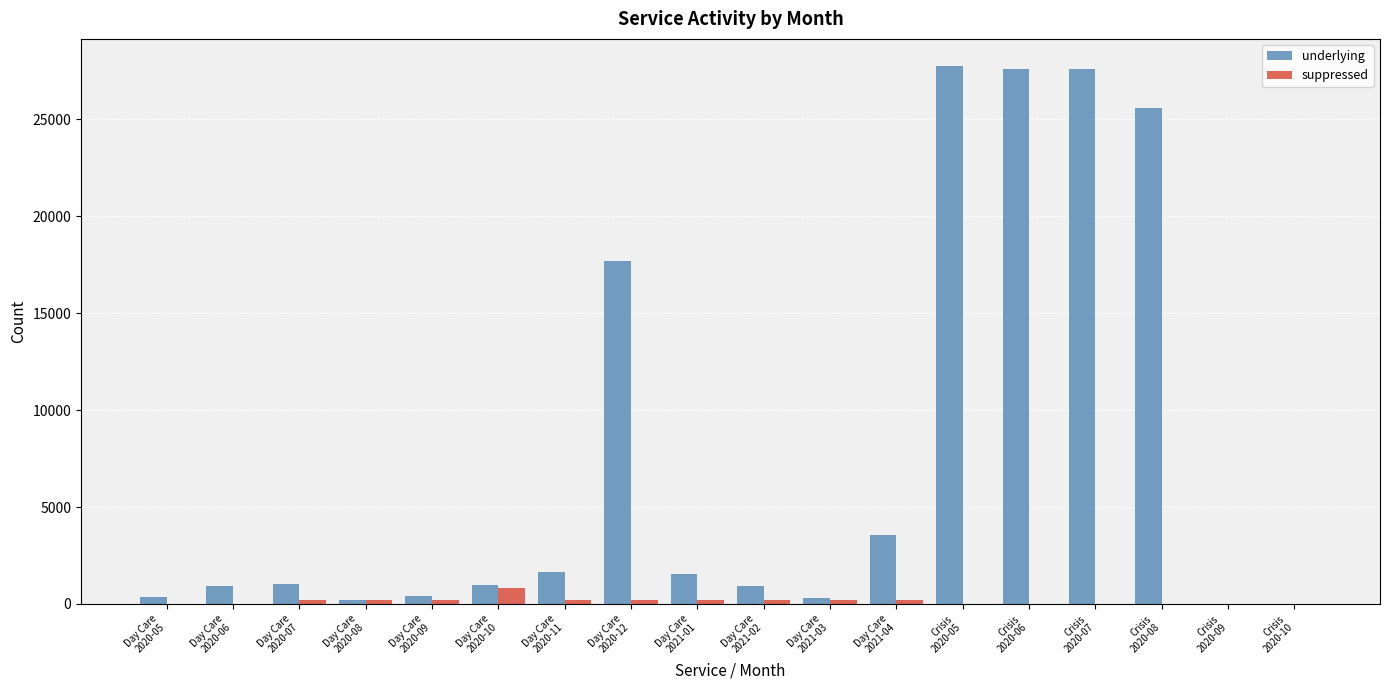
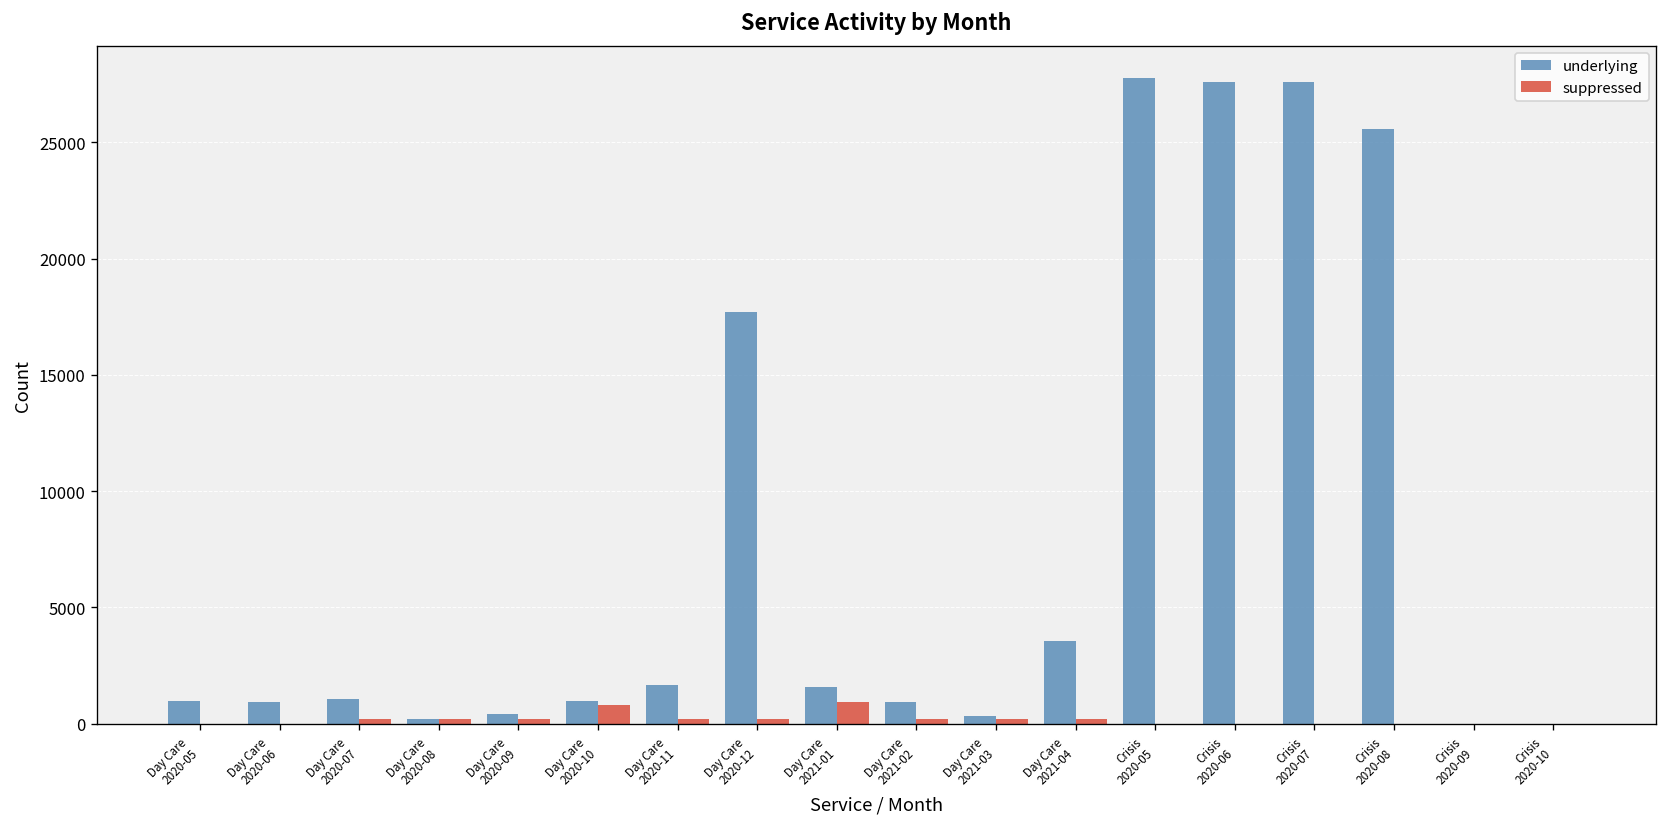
  {
    "underlying": {
-     "Day Care 2020-05": 300,
+     "Day Care 2020-05": 1000,
      "Day Care 2020-06": 900,
      "Day Care 2020-07": 1000,
      "Day Care 2020-08": 200,
      "Day Care 2020-09": 400,
      "Day Care 2020-10": 1000,
      "Day Care 2020-11": 1600,
      "Day Care 2020-12": 17700,
      "Day Care 2021-01": 1600,
      "Day Care 2021-02": 900,
      "Day Care 2021-03": 300,
      "Day Care 2021-04": 3500,
      "Crisis 2020-05": 27800,
      "Crisis 2020-06": 27600,
      "Crisis 2020-07": 27600,
      "Crisis 2020-08": 25600,
      "Crisis 2020-09": 0,
      "Crisis 2020-10": 0
    },
    "suppressed": {
      "Day Care 2020-05": 0,
      "Day Care 2020-06": 0,
      "Day Care 2020-07": 200,
      "Day Care 2020-08": 200,
      "Day Care 2020-09": 200,
      "Day Care 2020-10": 800,
      "Day Care 2020-11": 200,
      "Day Care 2020-12": 200,
-     "Day Care 2021-01": 200,
+     "Day Care 2021-01": 900,
      "Day Care 2021-02": 200,
      "Day Care 2021-03": 200,
      "Day Care 2021-04": 200,
      "Crisis 2020-05": 0,
      "Crisis 2020-06": 0,
      "Crisis 2020-07": 0,
      "Crisis 2020-08": 0,
      "Crisis 2020-09": 0,
      "Crisis 2020-10": 0
    }
  }
